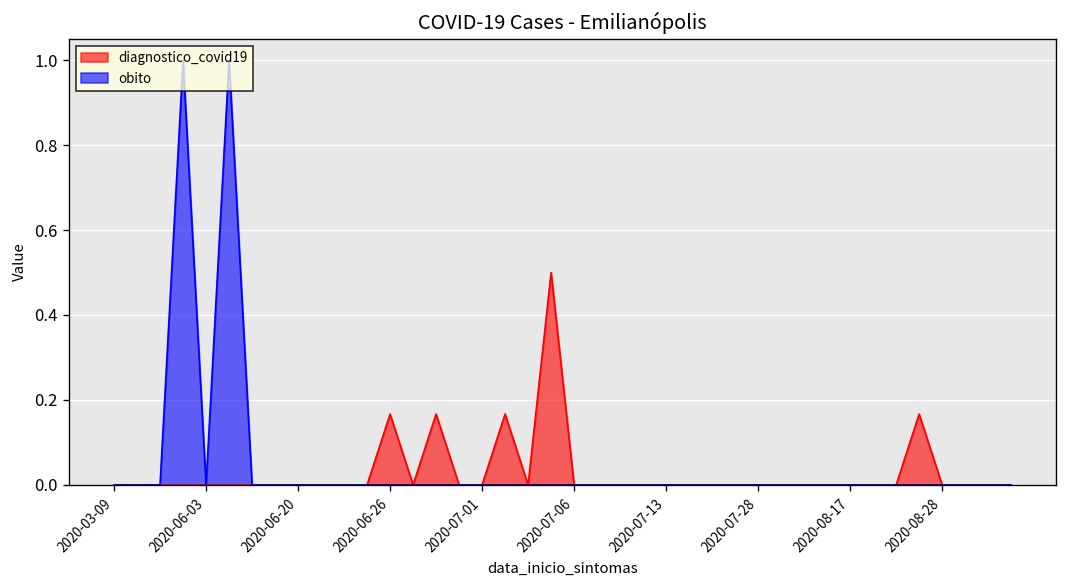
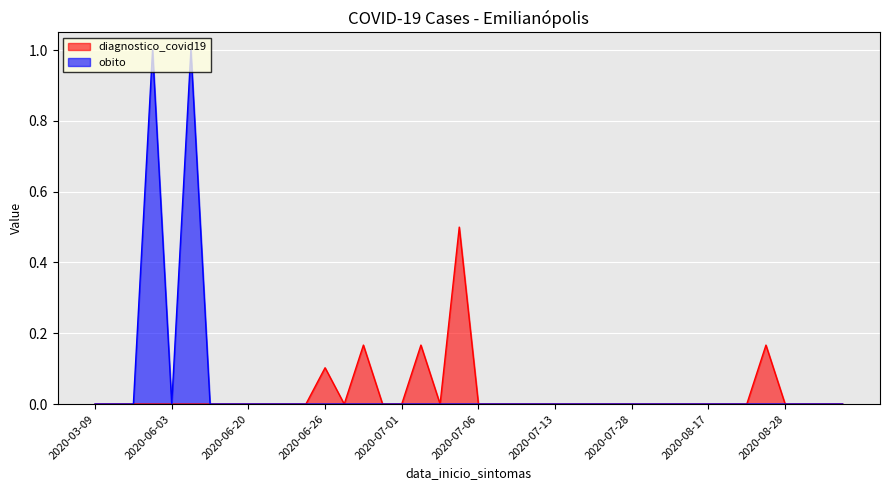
  {
    "diagnostico_covid19": {
-     "2020-06-26": 0.17
+     "2020-06-26": 0.10
    },
    "obito": {
      "2020-06-26": 0.00
    }
  }
